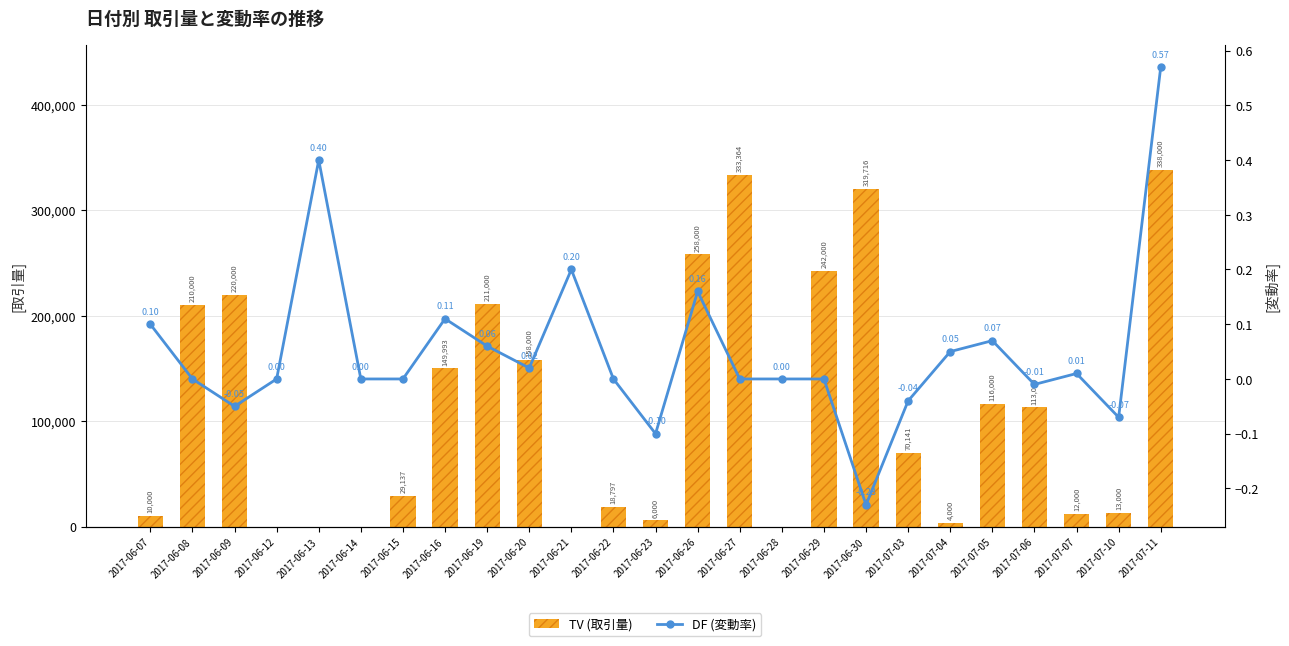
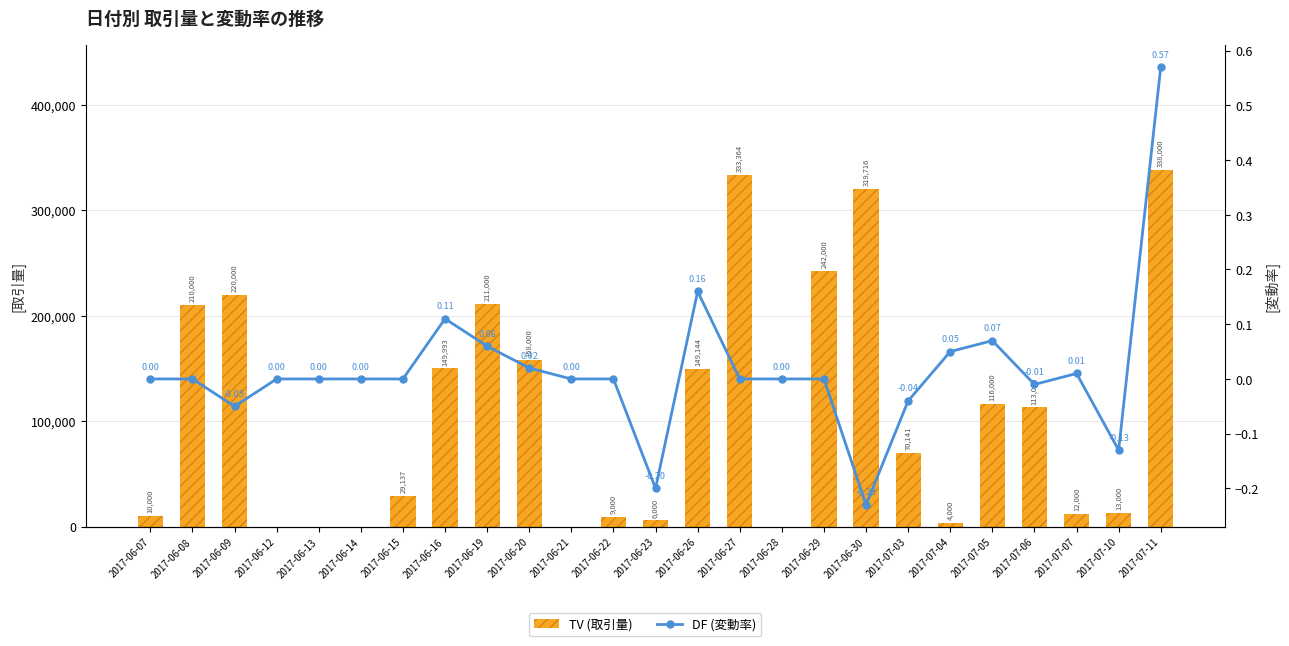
  {
    "TV (取引量)": {
      "2017-06-07": "10,000",
      "2017-06-08": "210,000",
      "2017-06-09": "220,000",
      "2017-06-15": "29,137",
      "2017-06-16": "149,993",
      "2017-06-19": "211,000",
-     "2017-06-22": "18,797",
+     "2017-06-22": "9,000",
      "2017-06-23": "6,000",
-     "2017-06-26": "258,000",
+     "2017-06-26": "149,144",
      "2017-06-27": "333,364",
      "2017-06-29": "242,000",
      "2017-06-30": "319,716",
      "2017-07-03": "70,141",
      "2017-07-04": "4,000",
      "2017-07-05": "116,000",
      "2017-07-07": "12,000",
      "2017-07-10": "13,000",
      "2017-07-11": "338,000"
    },
    "DF (変動率)": {
-     "2017-06-07": "0.10",
+     "2017-06-07": "0.00",
      "2017-06-09": "-0.05",
      "2017-06-12": "0.00",
-     "2017-06-13": "0.40",
+     "2017-06-13": "0.00",
      "2017-06-14": "0.00",
      "2017-06-16": "0.11",
      "2017-06-19": "0.06",
-     "2017-06-21": "0.20",
-     "2017-06-23": "-0.10",
+     "2017-06-21": "0.00",
+     "2017-06-23": "-0.20",
      "2017-06-26": "0.16",
      "2017-06-28": "0.00",
      "2017-06-30": "-0.23",
      "2017-07-03": "-0.04",
      "2017-07-04": "0.05",
      "2017-07-05": "0.07",
      "2017-07-06": "-0.01",
      "2017-07-07": "0.01",
-     "2017-07-10": "-0.07",
+     "2017-07-10": "-0.13",
      "2017-07-11": "0.57"
    }
  }
